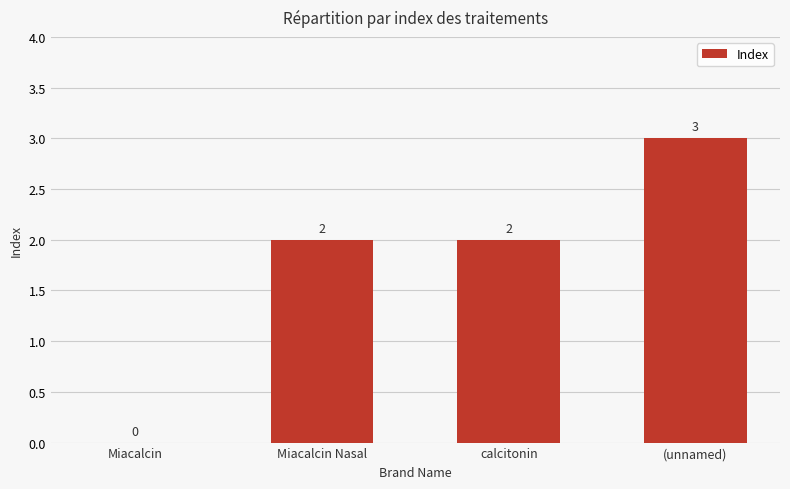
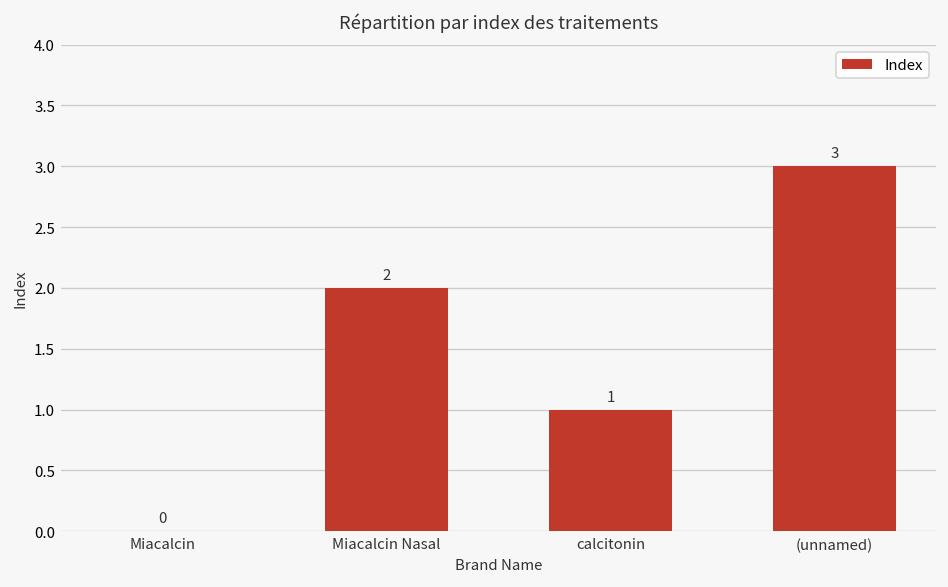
  {
    "Miacalcin": 0,
    "Miacalcin Nasal": 2,
-   "calcitonin": 2,
+   "calcitonin": 1,
    "(unnamed)": 3
  }
